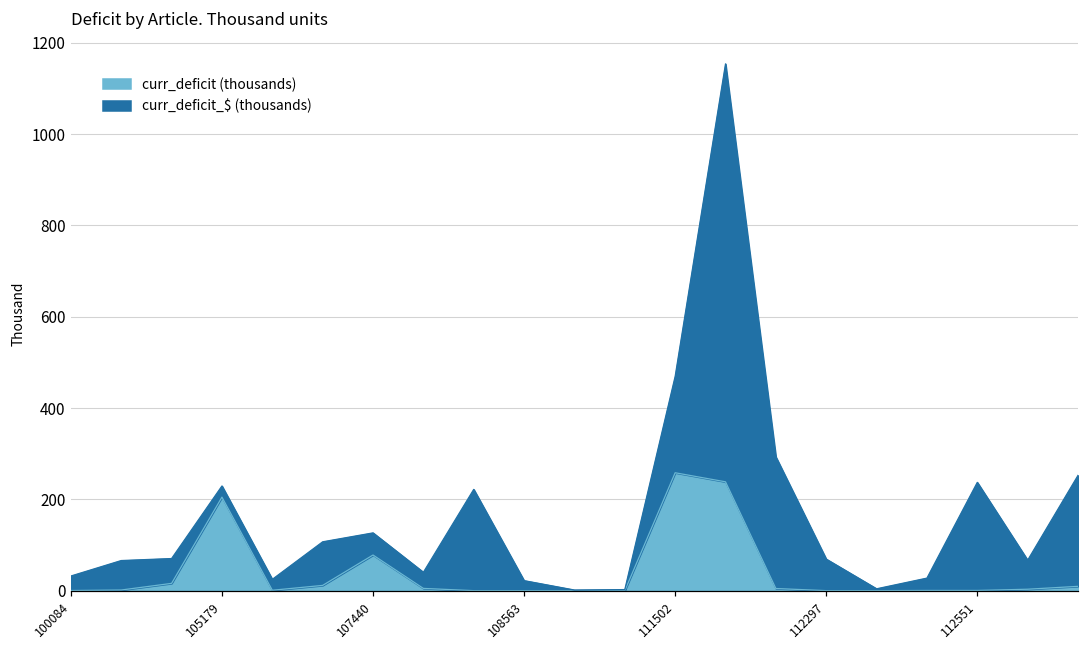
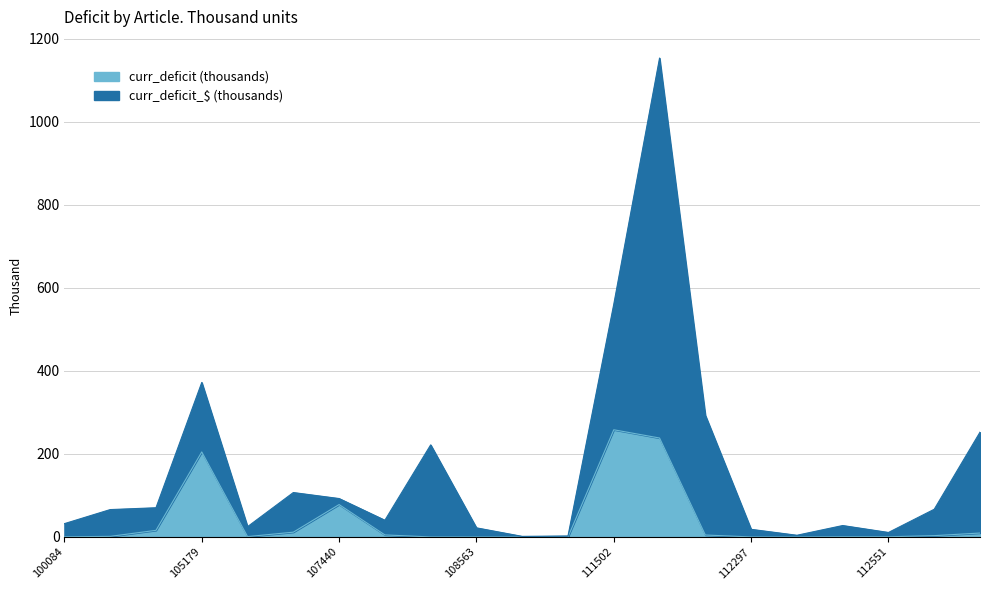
  {
    "curr_deficit (thousands)": {
      "100084": 0,
      "105179": 200,
      "107440": 80,
      "108563": 0,
      "111502": 260,
      "112297": 0,
      "112551": 0
    },
    "curr_deficit_$ (thousands)": {
      "100084": 30,
-     "105179": 20,
-     "107440": 50,
+     "105179": 170,
+     "107440": 10,
      "108563": 20,
-     "111502": 210,
-     "112297": 70,
-     "112551": 240
+     "111502": 300,
+     "112297": 20,
+     "112551": 10
    }
  }
